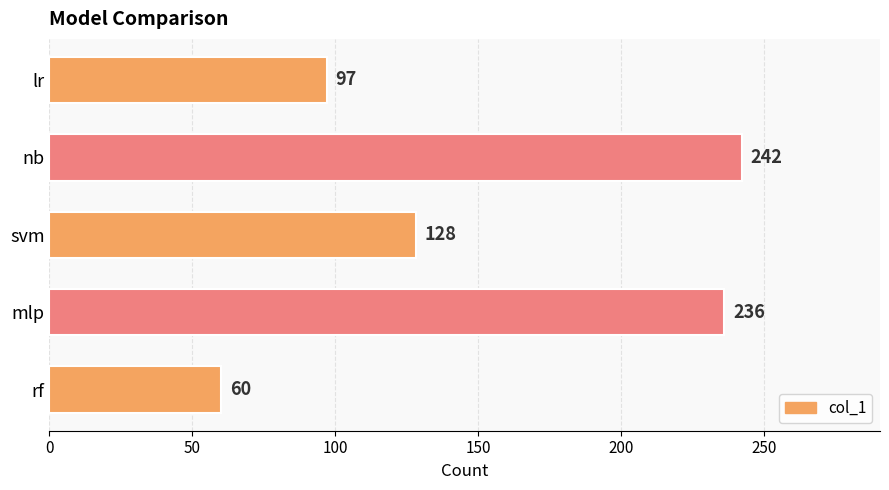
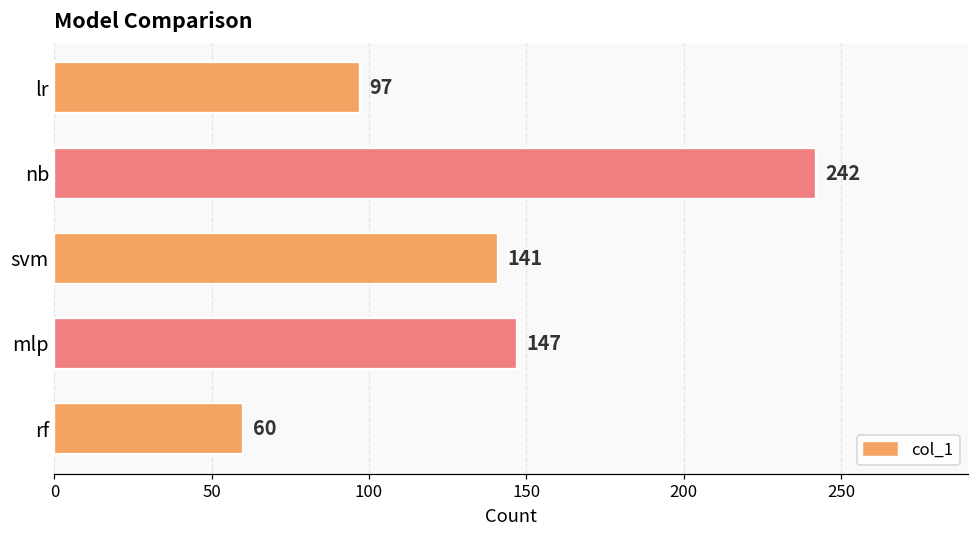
  {
    "lr": 97,
    "nb": 242,
-   "svm": 128,
-   "mlp": 236,
+   "svm": 141,
+   "mlp": 147,
    "rf": 60
  }
